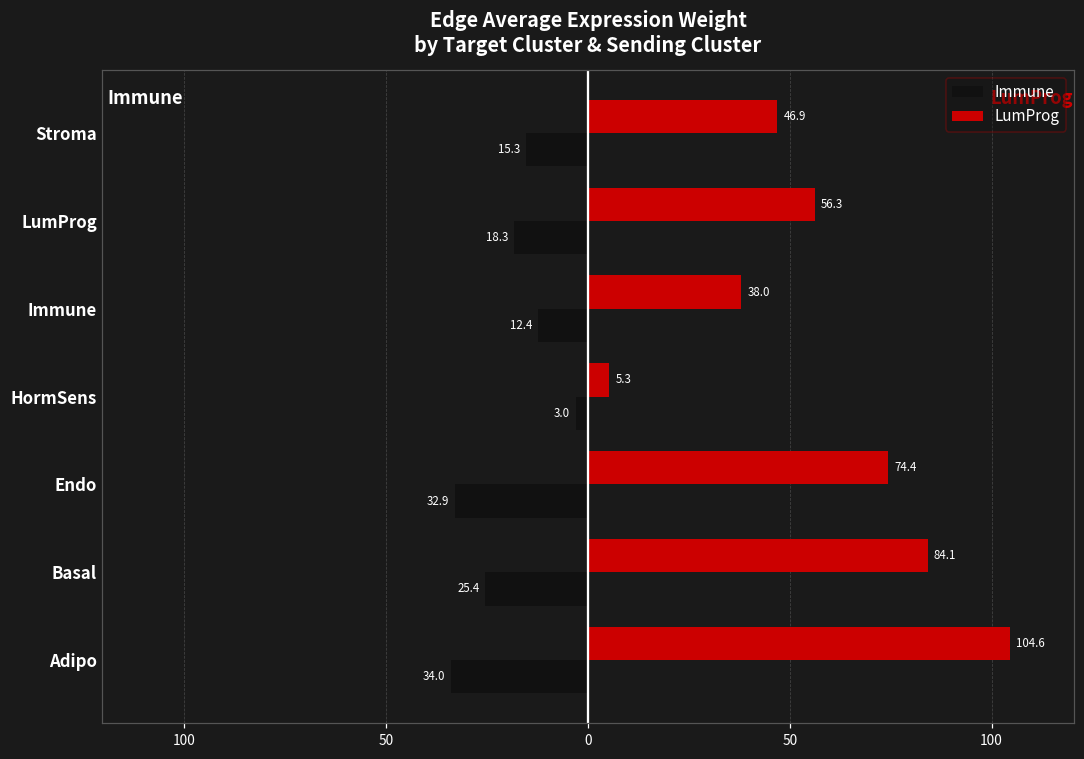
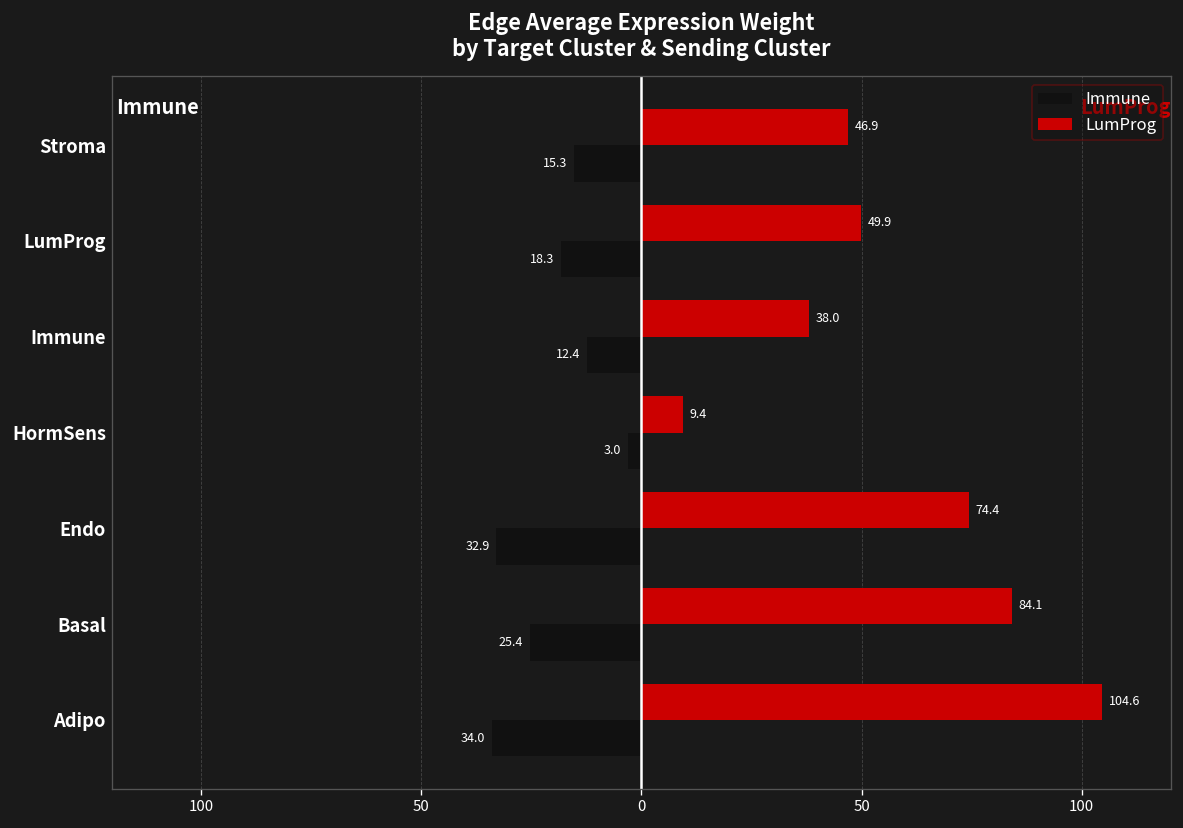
  {
    "LumProg": {
      "Stroma": 46.9,
-     "LumProg": 56.3,
+     "LumProg": 49.9,
      "Immune": 38.0,
-     "HormSens": 5.3,
+     "HormSens": 9.4,
      "Endo": 74.4,
      "Basal": 84.1,
      "Adipo": 104.6
    }
  }
